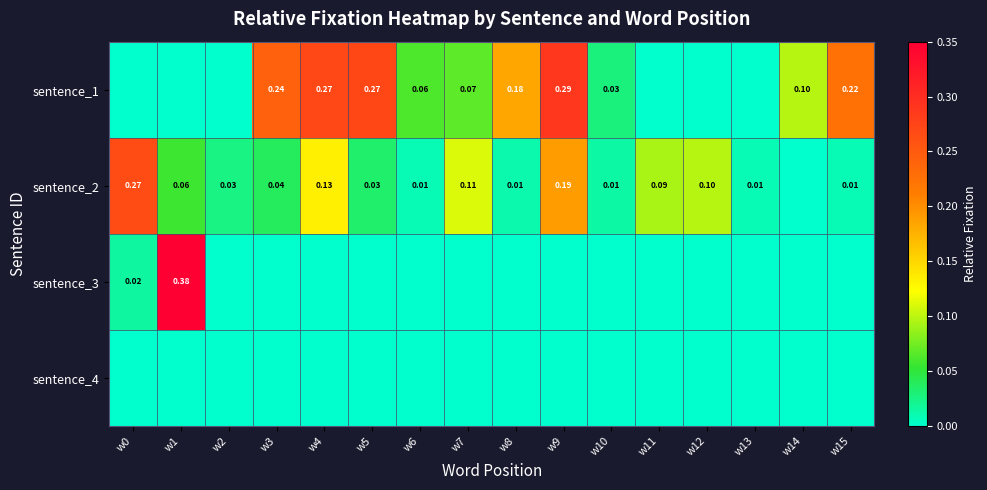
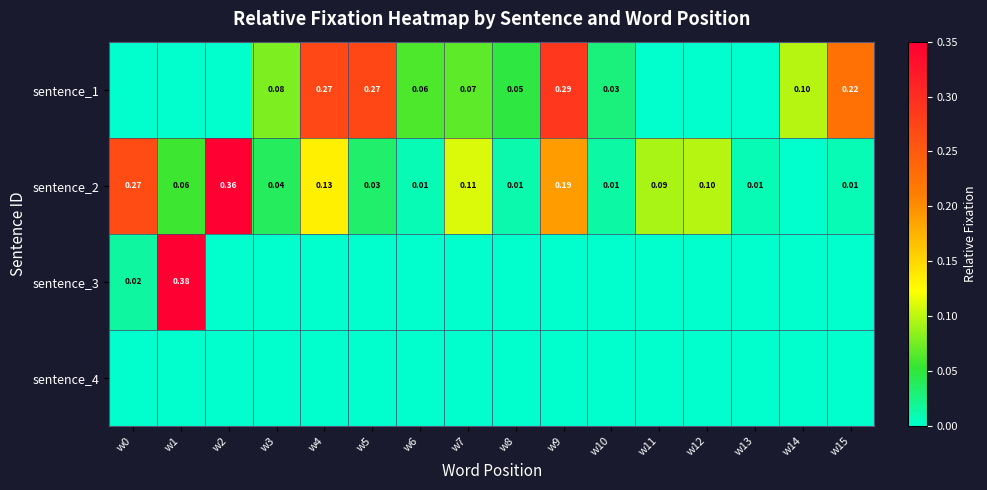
  {
    "sentence_1": {
-     "w3": 0.24,
+     "w3": 0.08,
      "w4": 0.27,
      "w5": 0.27,
      "w6": 0.06,
      "w7": 0.07,
-     "w8": 0.18,
+     "w8": 0.05,
      "w9": 0.29,
      "w10": 0.03,
      "w14": 0.10,
      "w15": 0.22
    },
    "sentence_2": {
      "w0": 0.27,
      "w1": 0.06,
-     "w2": 0.03,
+     "w2": 0.36,
      "w3": 0.04,
      "w4": 0.13,
      "w5": 0.03,
      "w6": 0.01,
      "w7": 0.11,
      "w8": 0.01,
      "w9": 0.19,
      "w10": 0.01,
      "w11": 0.09,
      "w12": 0.10,
      "w13": 0.01,
      "w15": 0.01
    },
    "sentence_3": {
      "w0": 0.02,
      "w1": 0.38
    }
  }
